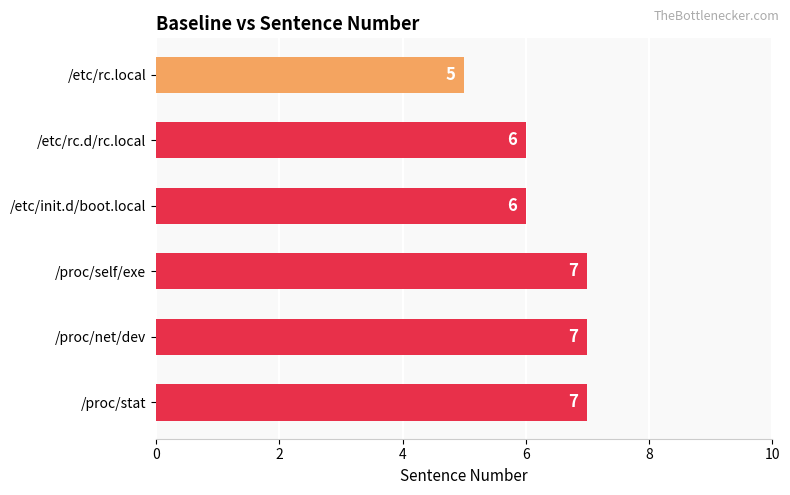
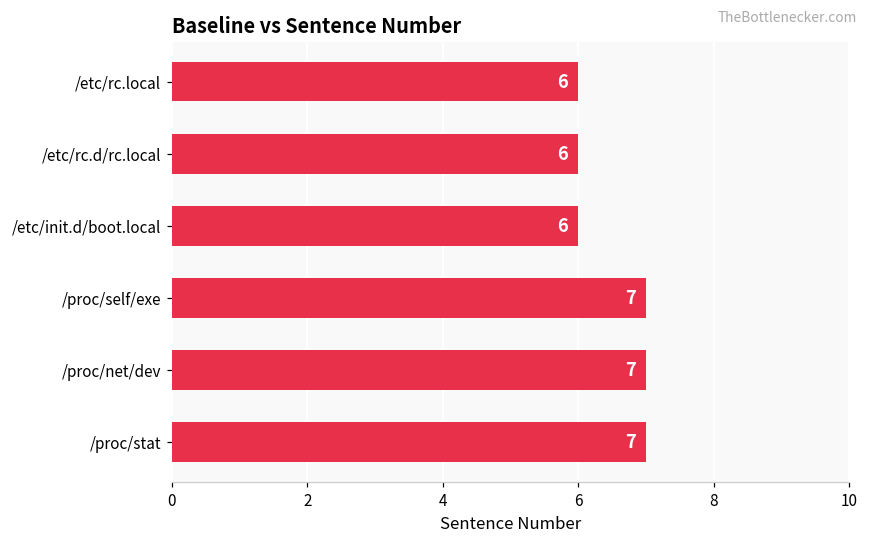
  {
-   "/etc/rc.local": 5,
+   "/etc/rc.local": 6,
    "/etc/rc.d/rc.local": 6,
    "/etc/init.d/boot.local": 6,
    "/proc/self/exe": 7,
    "/proc/net/dev": 7,
    "/proc/stat": 7
  }
